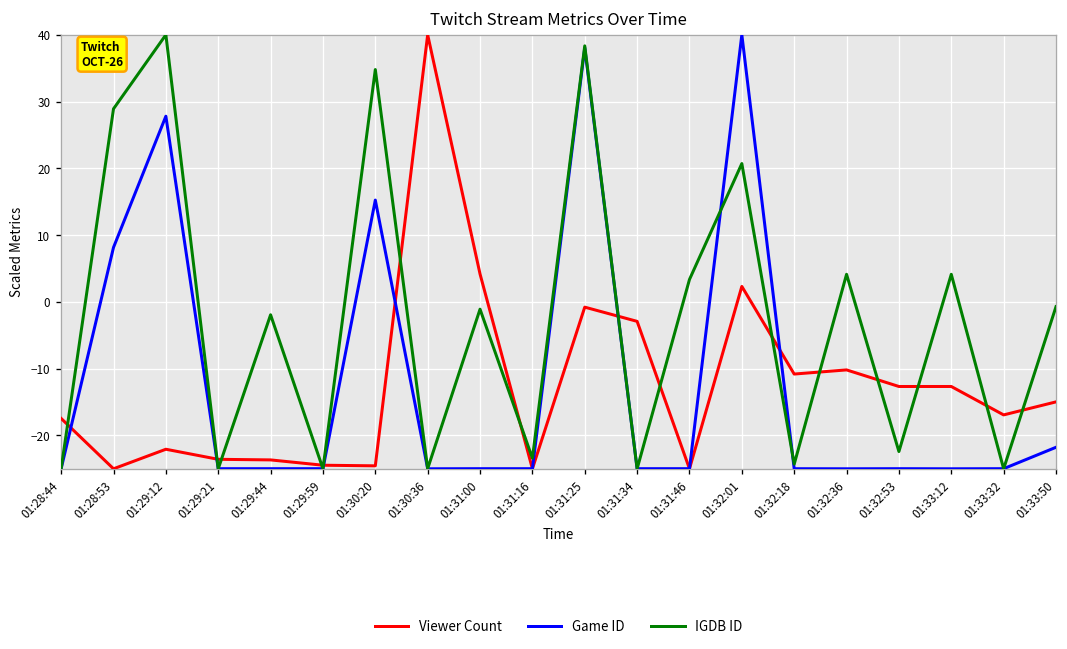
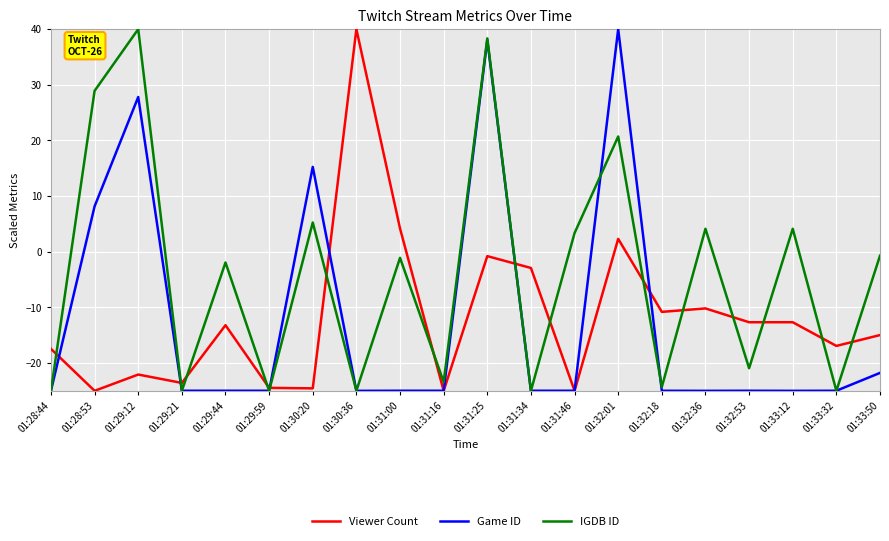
  {
    "Viewer Count": {
      "01:28:44": -17,
      "01:28:53": -25,
      "01:29:12": -22,
      "01:29:21": -24,
-     "01:29:44": -24,
+     "01:29:44": -13,
      "01:29:59": -24,
      "01:30:20": -25,
      "01:30:36": 40,
      "01:31:00": 4,
      "01:31:25": -1,
      "01:31:34": -3,
      "01:32:01": 2,
      "01:32:18": -11,
      "01:32:36": -10,
      "01:32:53": -13,
      "01:33:12": -13,
      "01:33:32": -17,
      "01:33:50": -15
    },
    "Game ID": {
      "01:28:53": 8,
      "01:29:12": 28,
      "01:29:44": -25,
      "01:30:20": 15,
      "01:31:00": -25,
      "01:32:01": 40,
      "01:32:18": -25,
      "01:32:36": -25,
      "01:32:53": -25,
      "01:33:12": -25,
      "01:33:50": -22
    },
    "IGDB ID": {
      "01:28:53": 29,
      "01:29:12": 40,
      "01:29:44": -2,
-     "01:30:20": 35,
+     "01:30:20": 5,
      "01:31:00": -1,
      "01:31:16": -23,
      "01:31:46": 3,
      "01:32:01": 21,
      "01:32:18": -24,
      "01:32:36": 4,
-     "01:32:53": -22,
+     "01:32:53": -21,
      "01:33:12": 4,
      "01:33:50": -1
    }
  }
